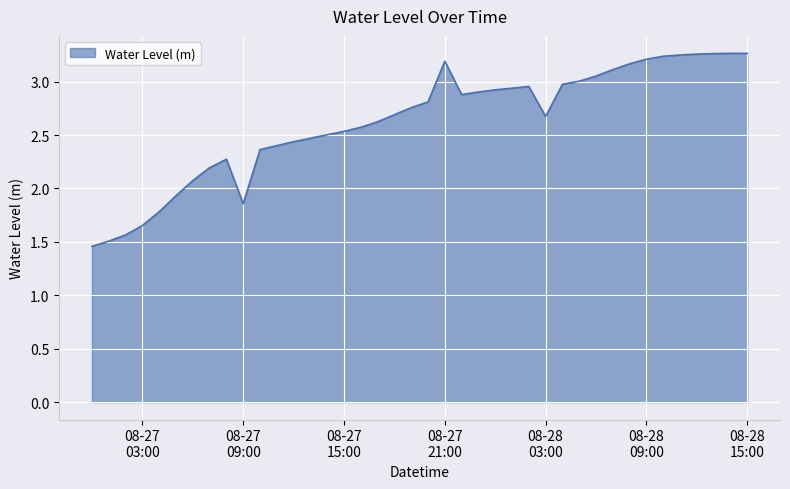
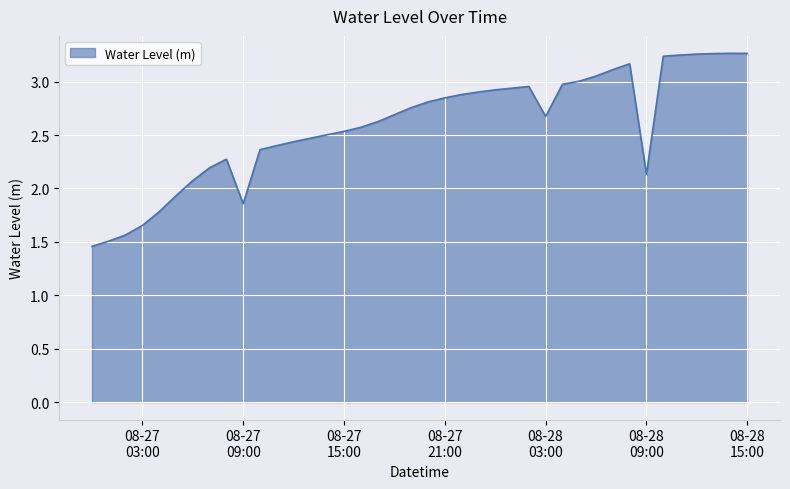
  {
    "08-27 03:00": 1.65,
    "08-27 09:00": 1.86,
    "08-27 15:00": 2.53,
-   "08-27 21:00": 3.19,
+   "08-27 21:00": 2.85,
    "08-28 03:00": 2.67,
-   "08-28 09:00": 3.21,
+   "08-28 09:00": 2.13,
    "08-28 15:00": 3.26
  }
